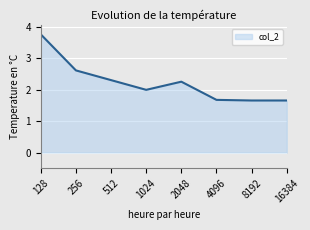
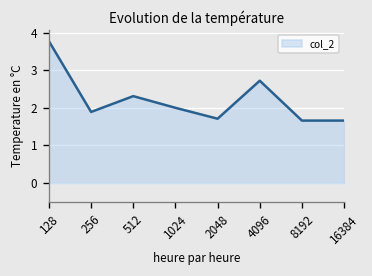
  {
    "128": 3.8,
-   "256": 2.6,
+   "256": 1.9,
    "512": 2.3,
    "1024": 2.0,
-   "2048": 2.3,
-   "4096": 1.7,
+   "2048": 1.7,
+   "4096": 2.7,
    "8192": 1.7,
    "16384": 1.7
  }
